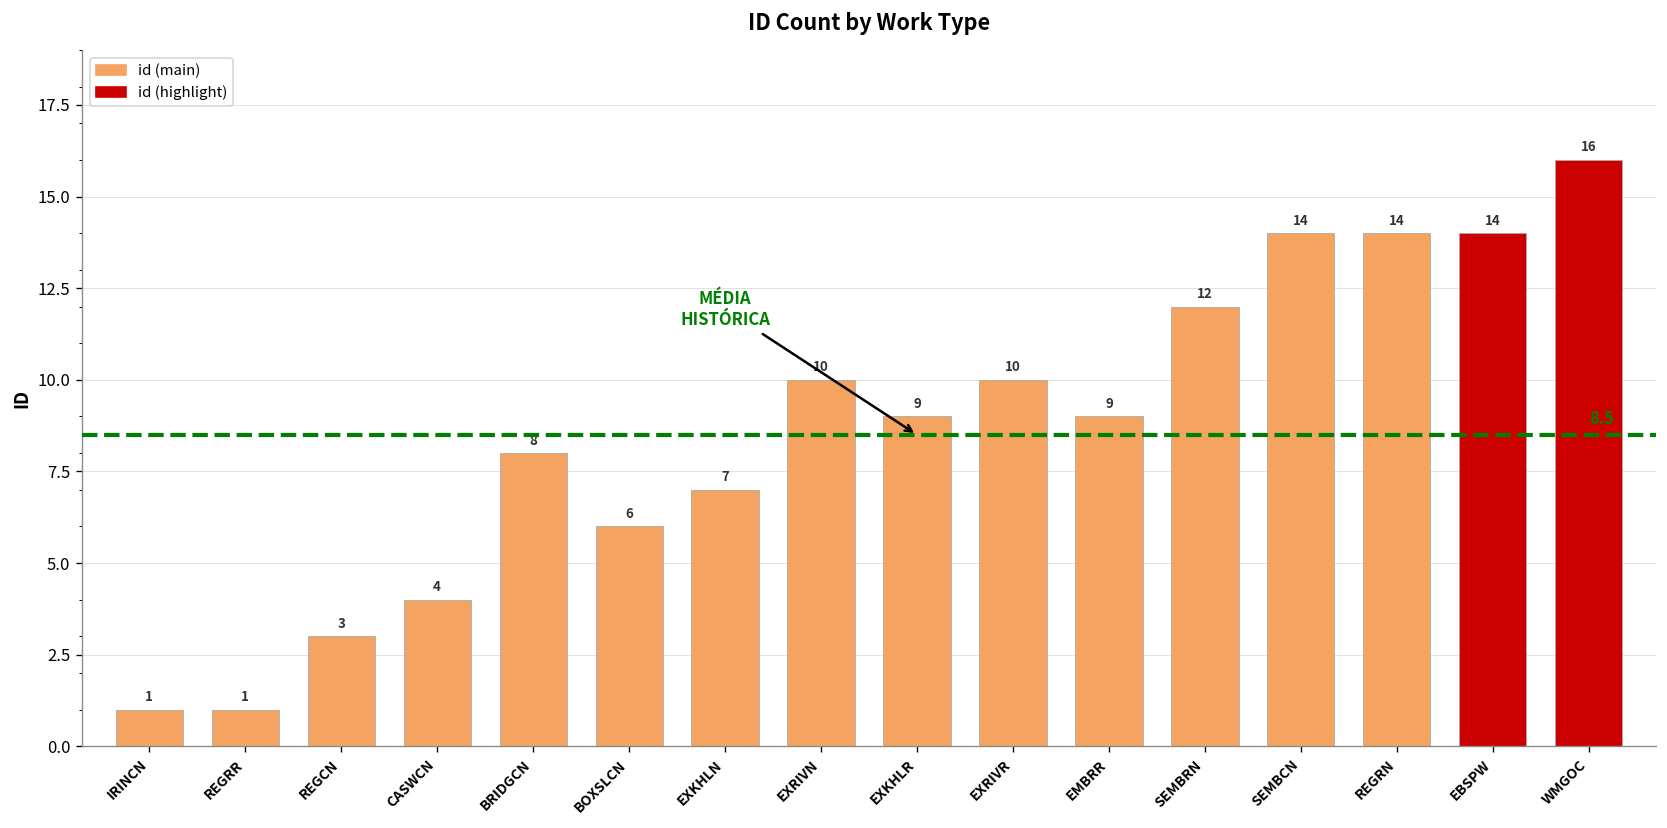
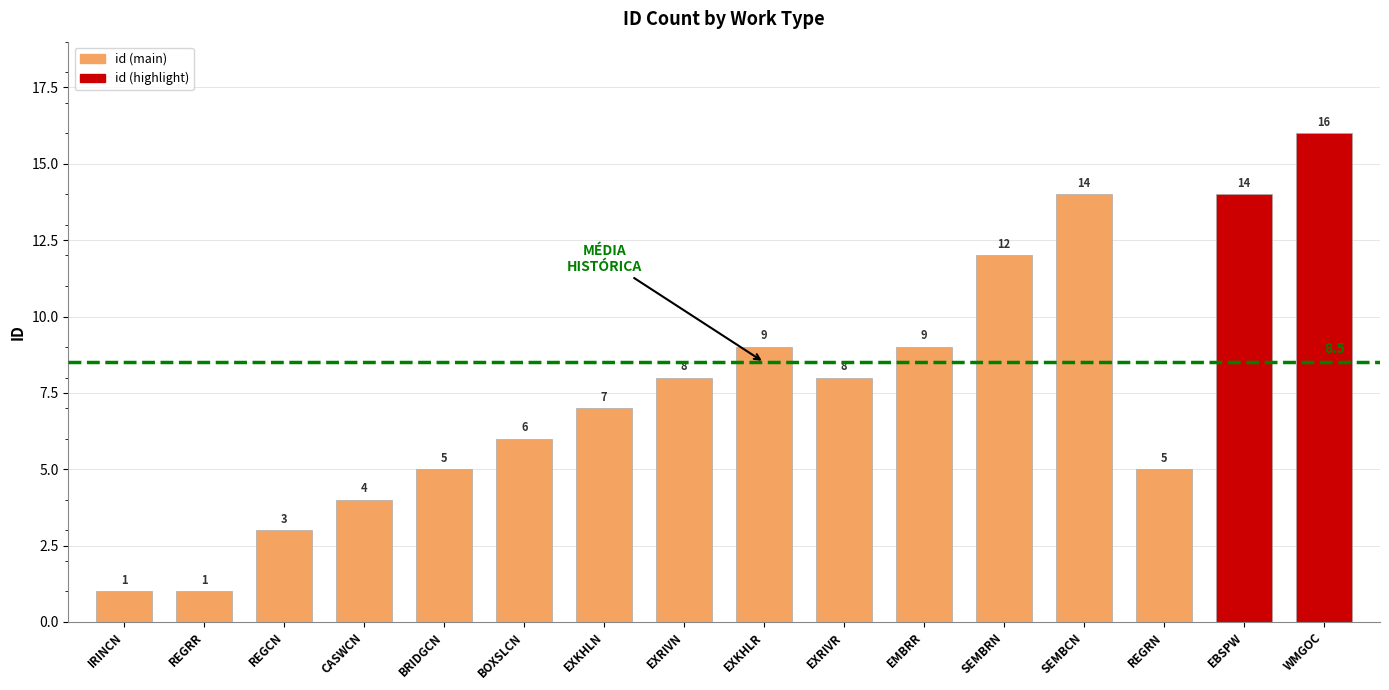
  {
    "IRINCN": 1,
    "REGRR": 1,
    "REGCN": 3,
    "CASWCN": 4,
-   "BRIDGCN": 8,
+   "BRIDGCN": 5,
    "BOXSLCN": 6,
    "EXKHLN": 7,
-   "EXRIVN": 10,
+   "EXRIVN": 8,
    "EXKHLR": 9,
-   "EXRIVR": 10,
+   "EXRIVR": 8,
    "EMBRR": 9,
    "SEMBRN": 12,
    "SEMBCN": 14,
-   "REGRN": 14,
+   "REGRN": 5,
    "EBSPW": 14,
    "WMGOC": 16
  }
